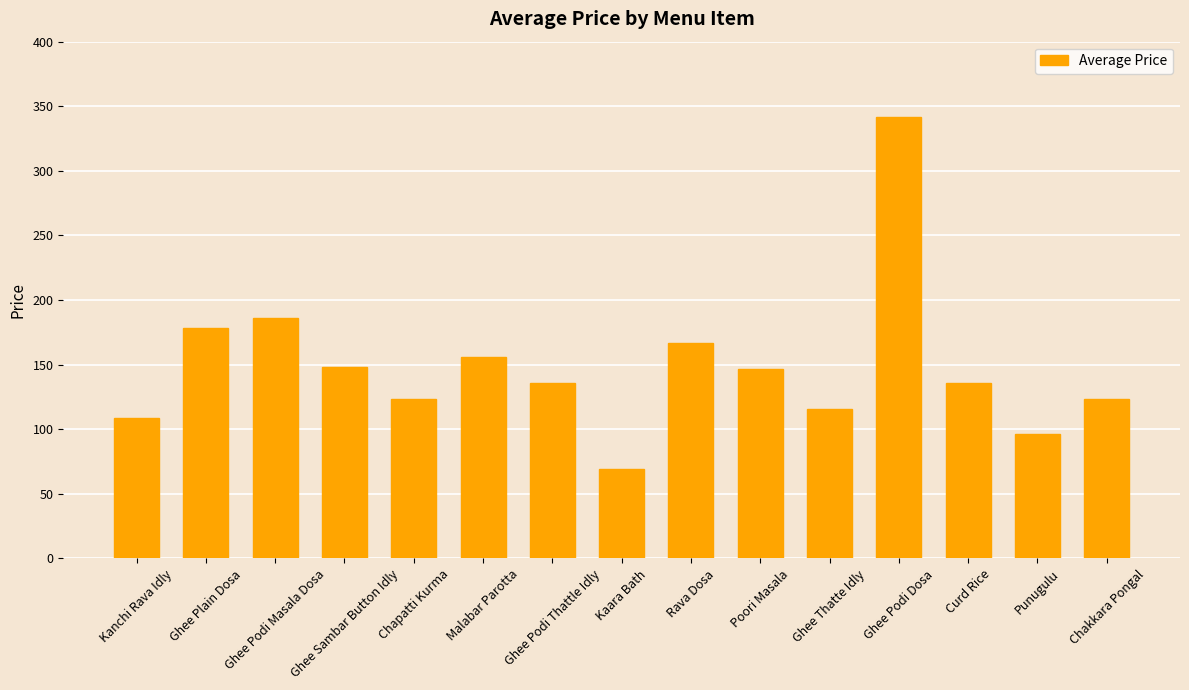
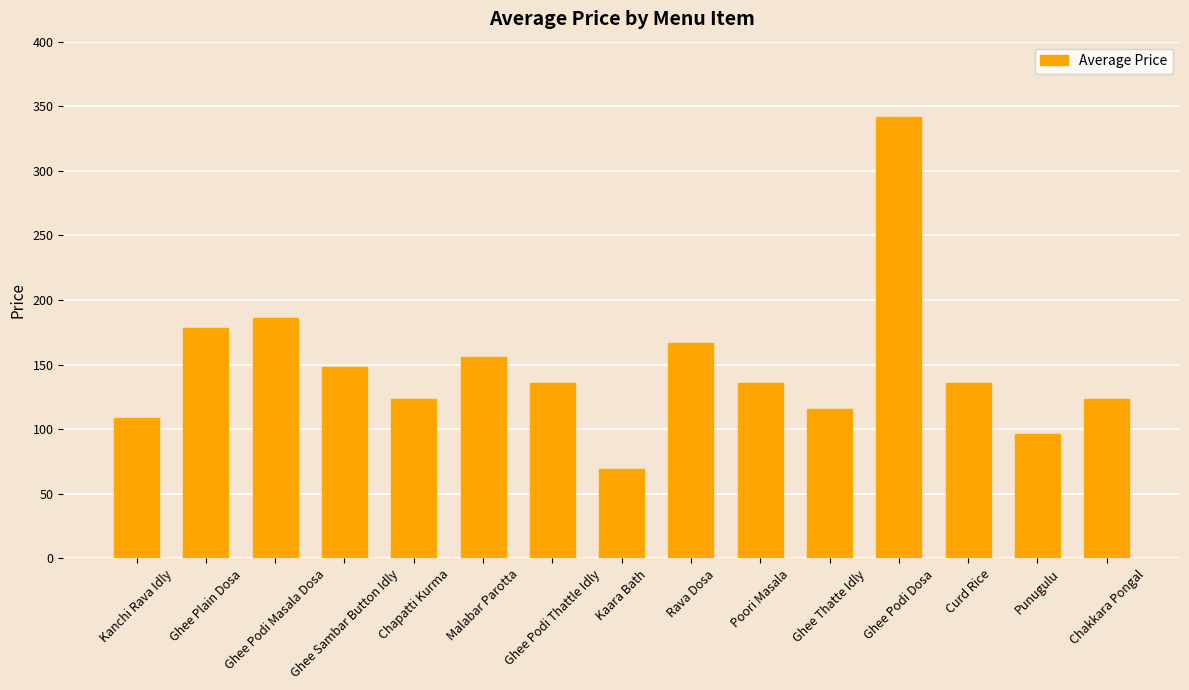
  {
    "Kanchi Rava Idly": 109,
    "Ghee Plain Dosa": 178,
    "Ghee Podi Masala Dosa": 186,
    "Ghee Sambar Button Idly": 148,
    "Chapatti Kurma": 123,
    "Malabar Parotta": 156,
    "Ghee Podi Thattle Idly": 136,
    "Kaara Bath": 70,
    "Rava Dosa": 167,
-   "Poori Masala": 146,
+   "Poori Masala": 136,
    "Ghee Thatte Idly": 116,
    "Ghee Podi Dosa": 342,
    "Curd Rice": 136,
    "Punugulu": 96,
    "Chakkara Pongal": 123
  }
